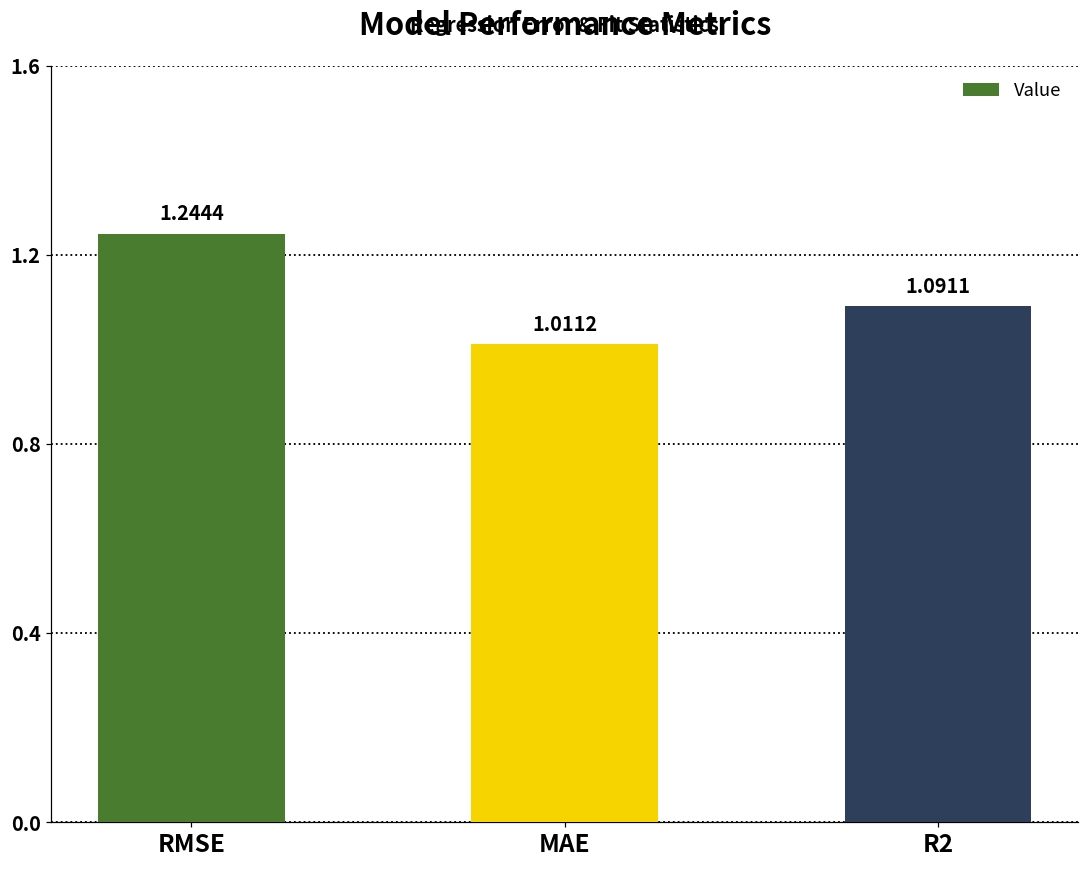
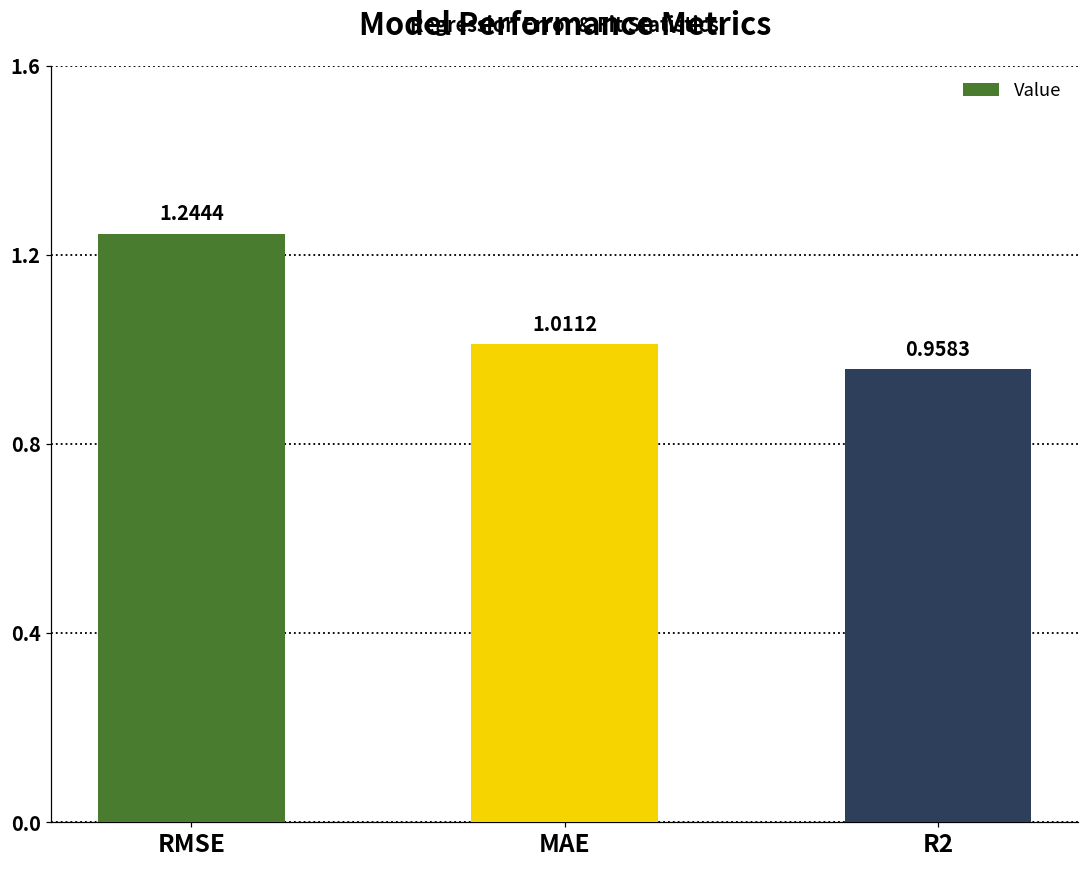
  {
    "RMSE": 1.2444,
    "MAE": 1.0112,
-   "R2": 1.0911
+   "R2": 0.9583
  }
